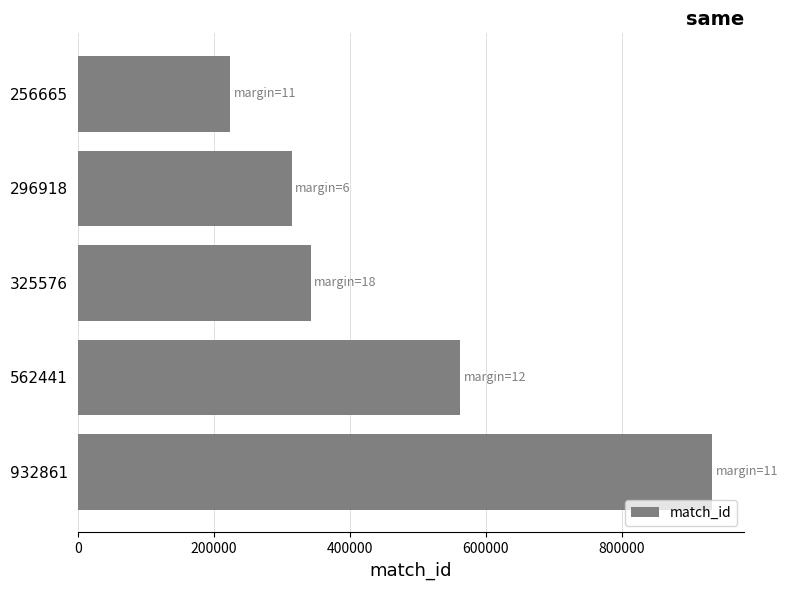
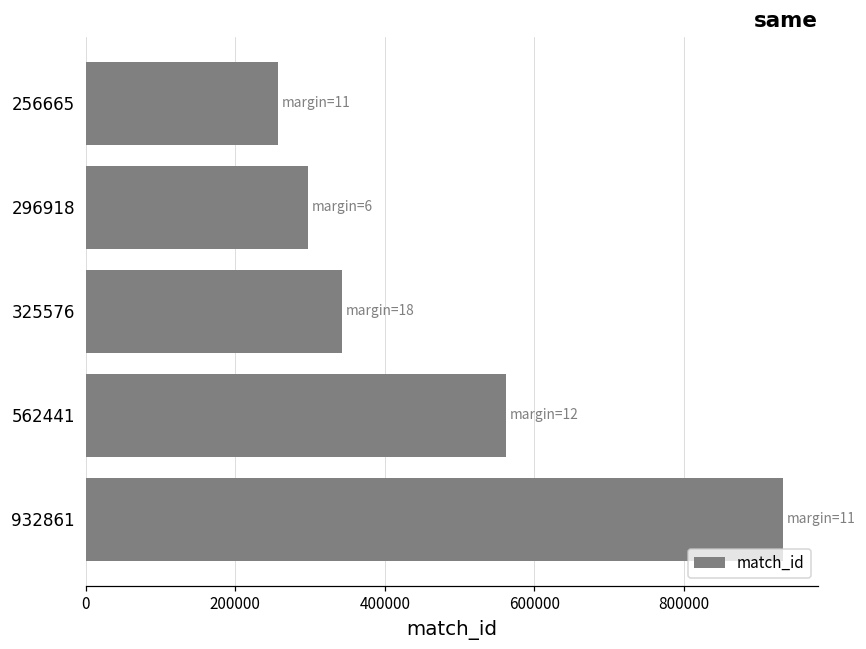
  {
-   "256665": 220000,
-   "296918": 310000
+   "256665": 260000,
+   "296918": 300000
  }
